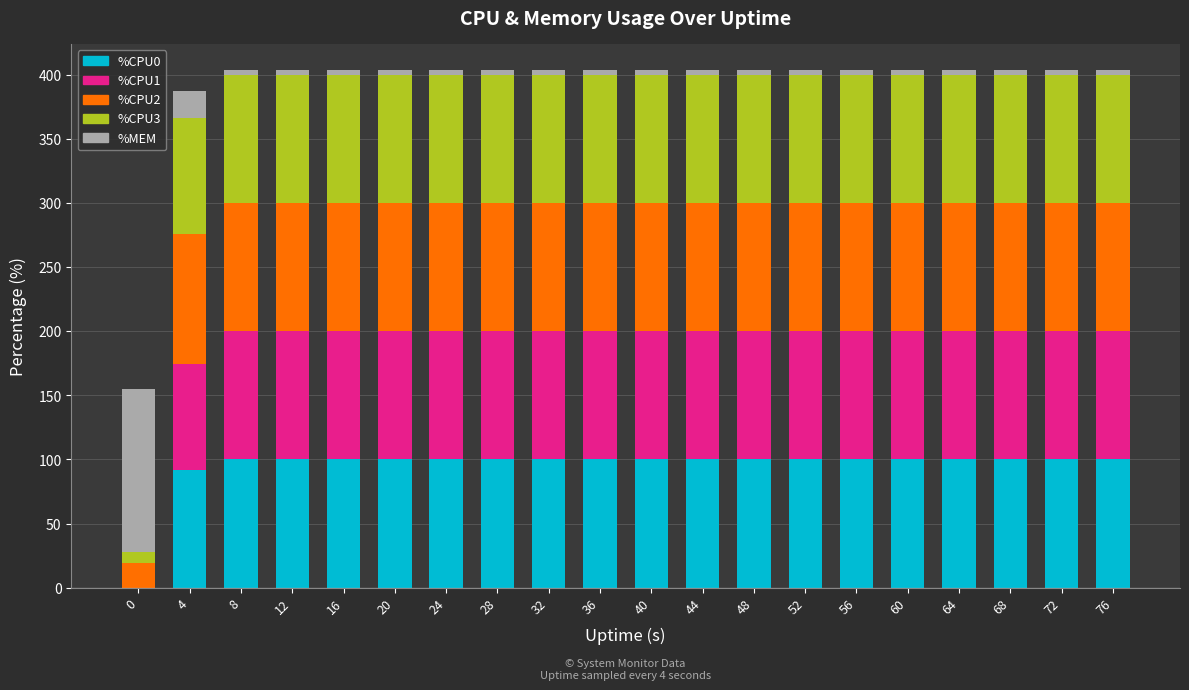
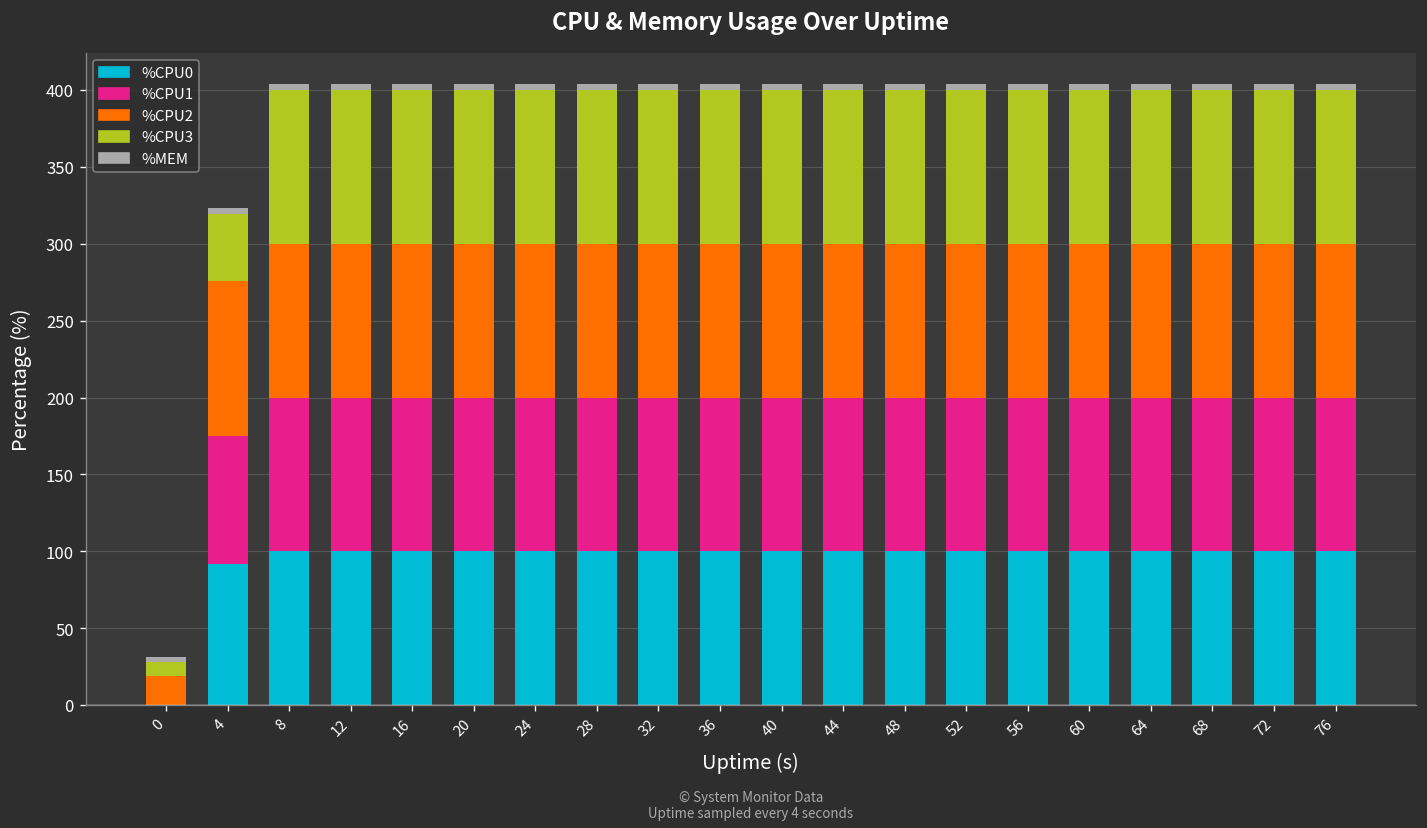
  {
    "%CPU1": {
      "0": 0,
      "4": 83,
      "8": 100,
      "12": 100,
      "16": 100,
      "20": 100,
      "24": 100,
      "28": 100,
      "32": 100,
      "36": 100,
      "40": 100,
      "44": 100,
      "48": 100,
      "52": 100,
      "56": 100,
      "60": 100,
      "64": 100,
      "68": 100,
      "72": 100,
      "76": 100
    },
    "%CPU2": {
      "0": 19,
      "4": 101,
      "8": 100,
      "12": 100,
      "16": 100,
      "20": 100,
      "24": 100,
      "28": 100,
      "32": 100,
      "36": 100,
      "40": 100,
      "44": 100,
      "48": 100,
      "52": 100,
      "56": 100,
      "60": 100,
      "64": 100,
      "68": 100,
      "72": 100,
      "76": 100
    },
    "%CPU3": {
      "0": 9,
-     "4": 91,
+     "4": 43,
      "8": 100,
      "12": 100,
      "16": 100,
      "20": 100,
      "24": 100,
      "28": 100,
      "32": 100,
      "36": 100,
      "40": 100,
      "44": 100,
      "48": 100,
      "52": 100,
      "56": 100,
      "60": 100,
      "64": 100,
      "68": 100,
      "72": 100,
      "76": 100
    },
    "%MEM": {
-     "0": 127,
-     "4": 21,
+     "0": 4,
+     "4": 4,
      "8": 4,
      "12": 4,
      "16": 4,
      "20": 4,
      "24": 4,
      "28": 4,
      "32": 4,
      "36": 4,
      "40": 4,
      "44": 4,
      "48": 4,
      "52": 4,
      "56": 4,
      "60": 4,
      "64": 4,
      "68": 4,
      "72": 4,
      "76": 4
    }
  }
